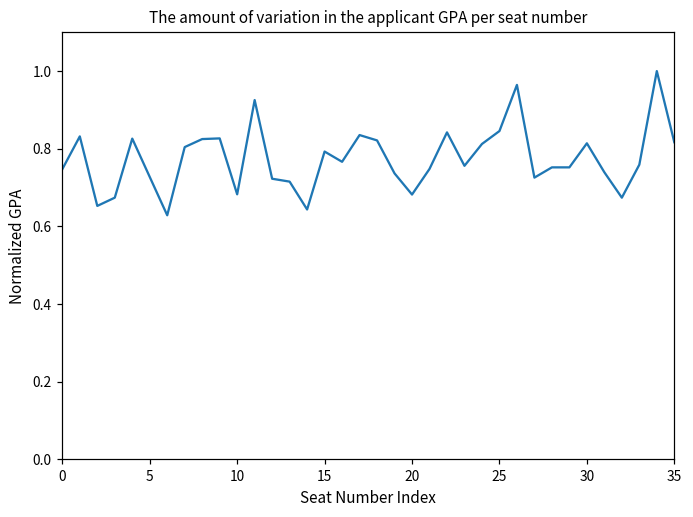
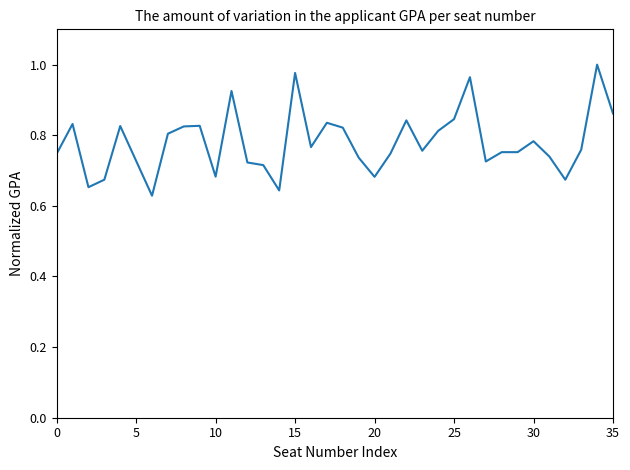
  {
    "0": 0.75,
    "5": 0.73,
    "10": 0.68,
-   "15": 0.79,
+   "15": 0.98,
    "20": 0.68,
    "25": 0.85,
-   "30": 0.81,
-   "35": 0.82
+   "30": 0.78,
+   "35": 0.86
  }
